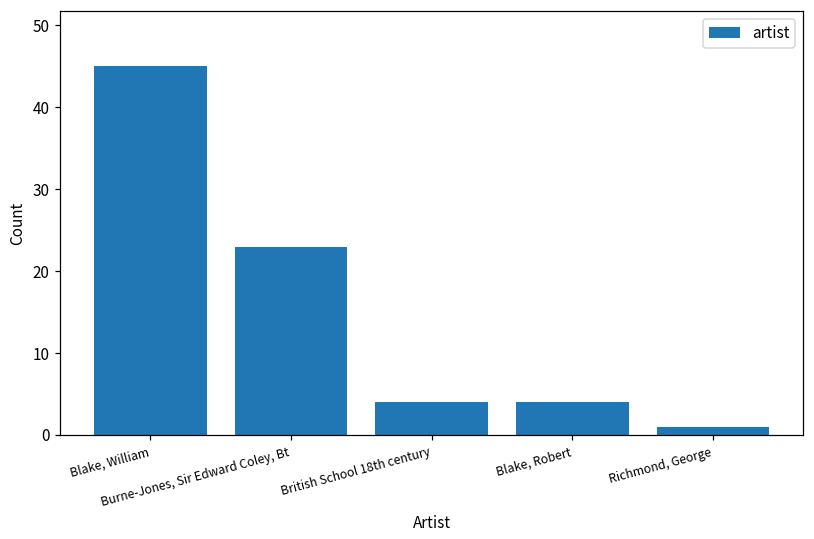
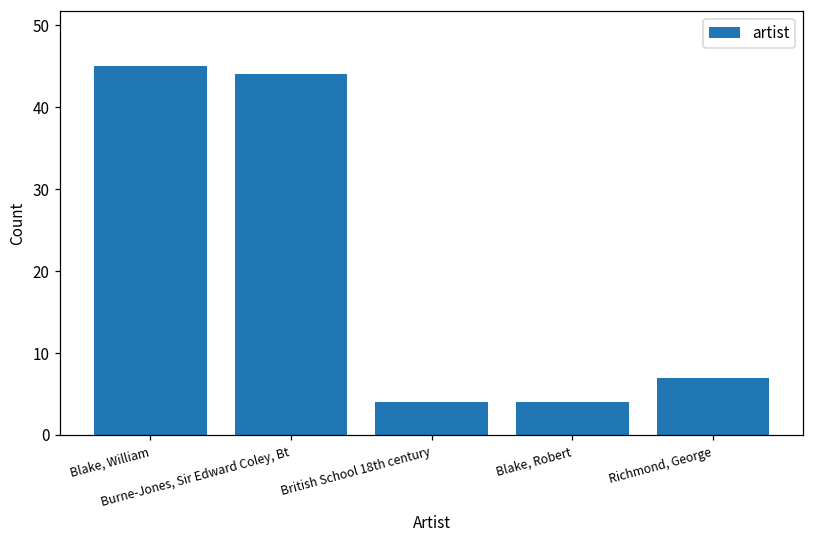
  {
    "Blake, William": 45,
-   "Burne-Jones, Sir Edward Coley, Bt": 23,
+   "Burne-Jones, Sir Edward Coley, Bt": 44,
    "British School 18th century": 4,
    "Blake, Robert": 4,
-   "Richmond, George": 1
+   "Richmond, George": 7
  }
